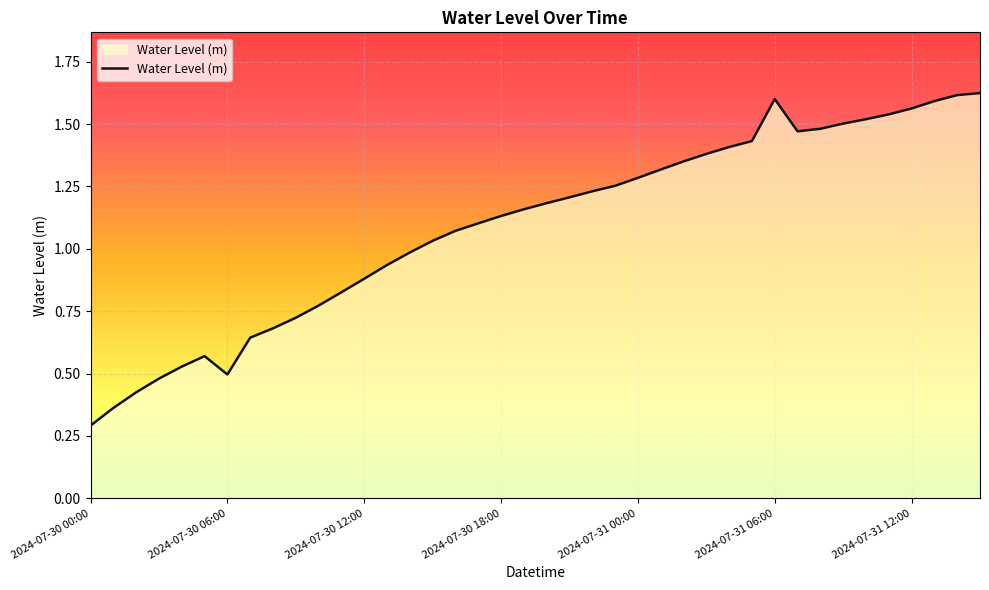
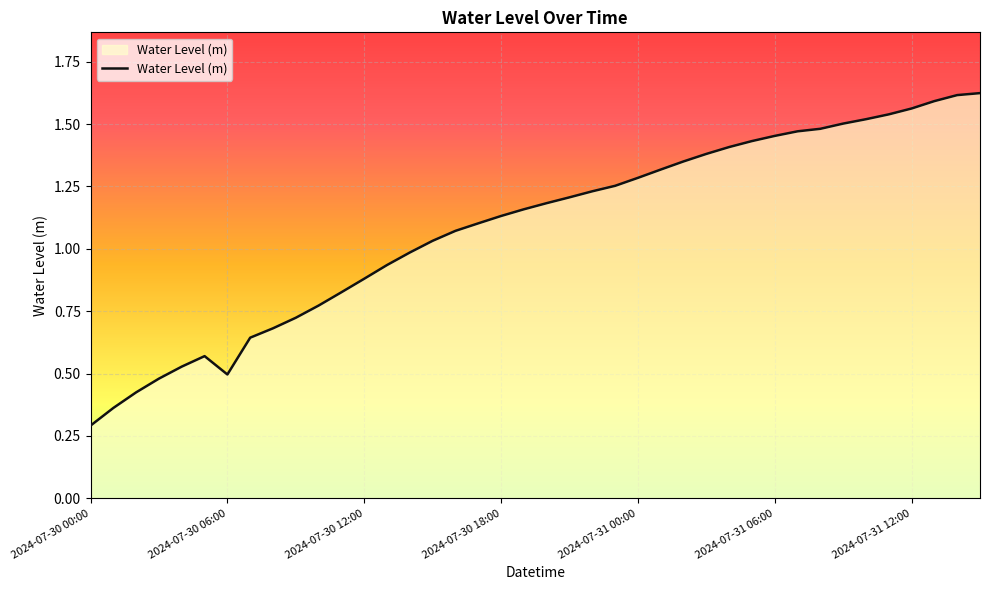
  {
    "2024-07-30 00:00": 0.29,
    "2024-07-30 06:00": 0.50,
    "2024-07-30 12:00": 0.88,
    "2024-07-30 18:00": 1.13,
    "2024-07-31 00:00": 1.28,
-   "2024-07-31 06:00": 1.60,
+   "2024-07-31 06:00": 1.45,
    "2024-07-31 12:00": 1.56
  }
